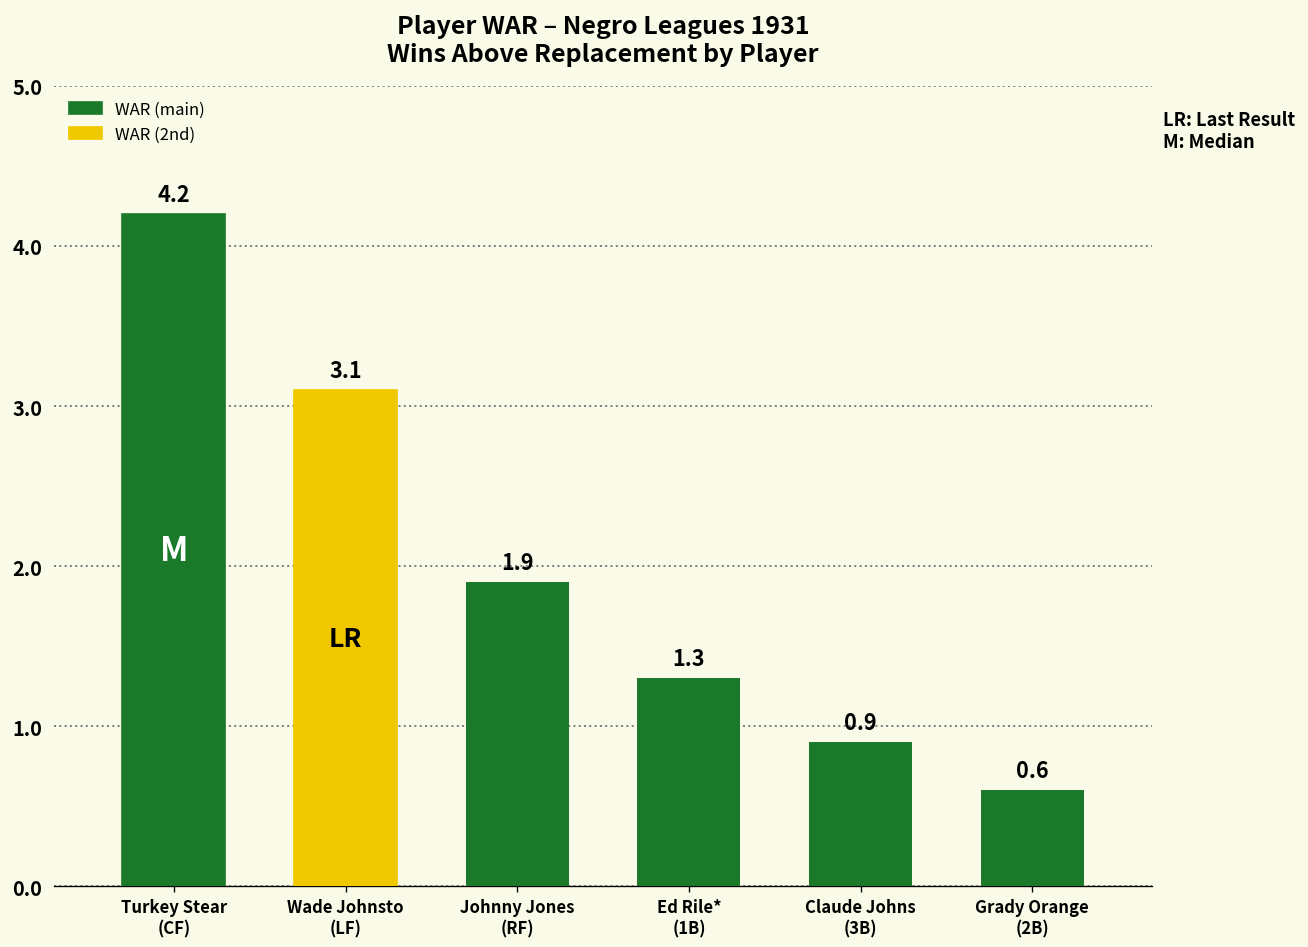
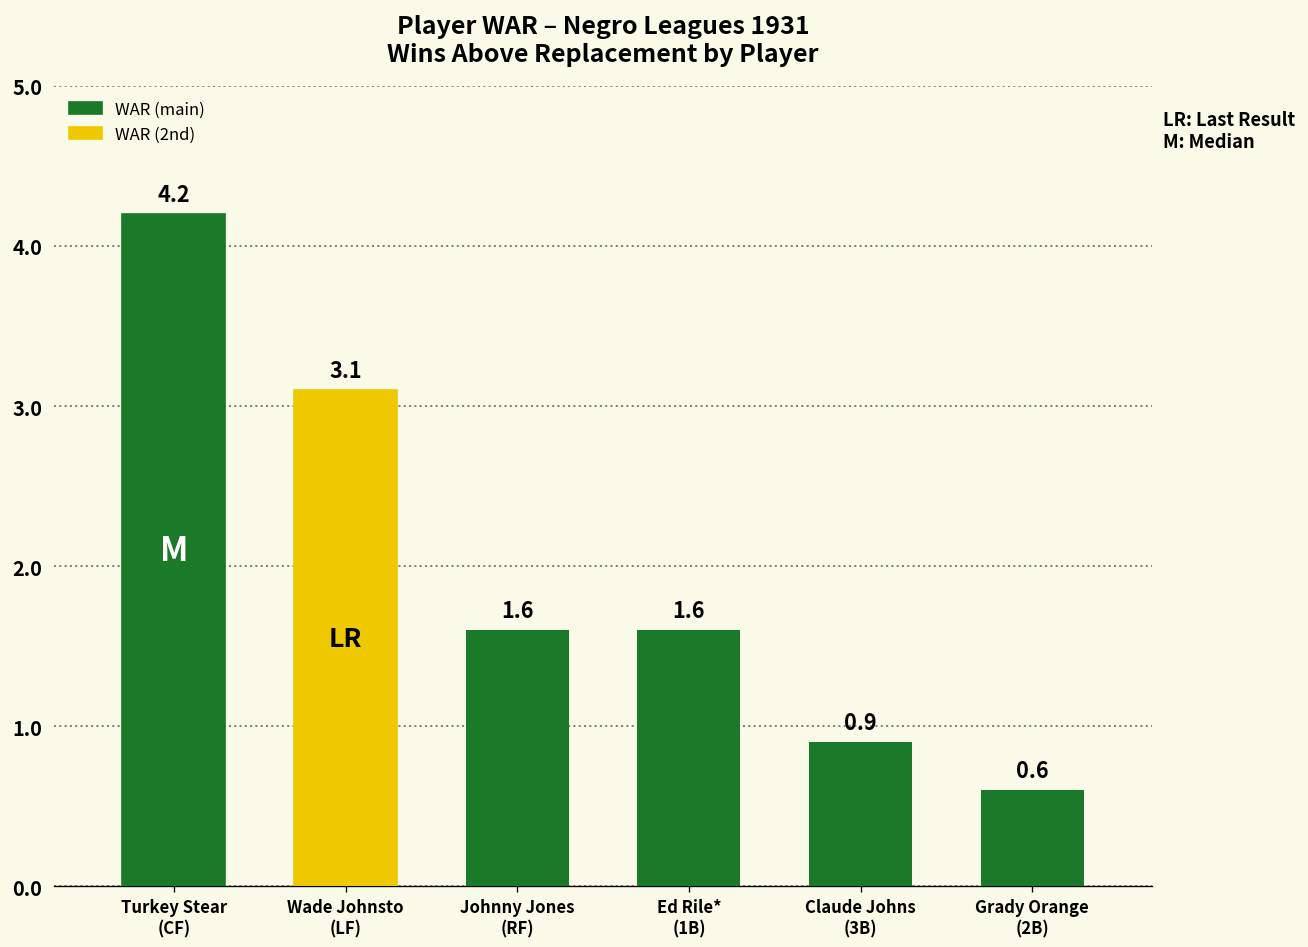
  {
    "Turkey Stear (CF)": 4.2,
    "Wade Johnsto (LF)": 3.1,
-   "Johnny Jones (RF)": 1.9,
-   "Ed Rile* (1B)": 1.3,
+   "Johnny Jones (RF)": 1.6,
+   "Ed Rile* (1B)": 1.6,
    "Claude Johns (3B)": 0.9,
    "Grady Orange (2B)": 0.6
  }
